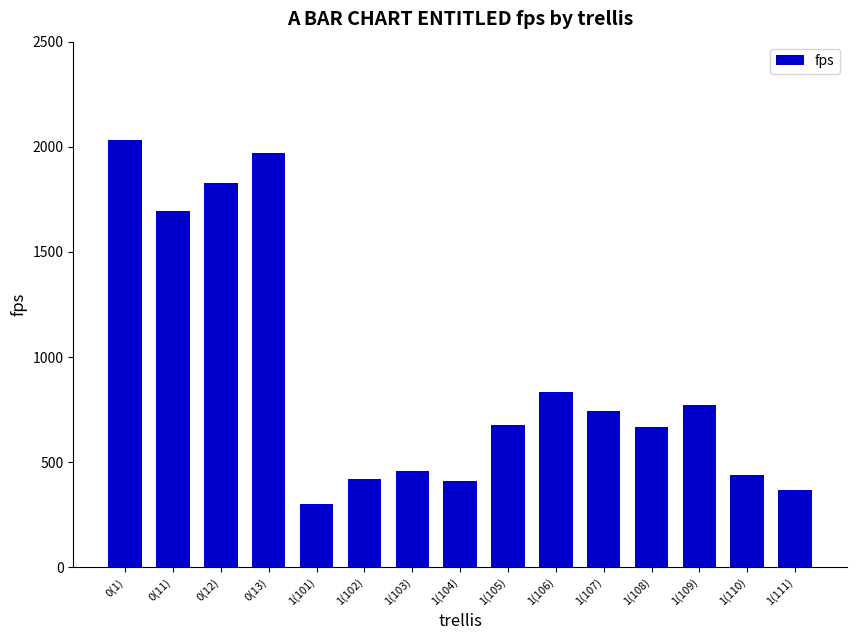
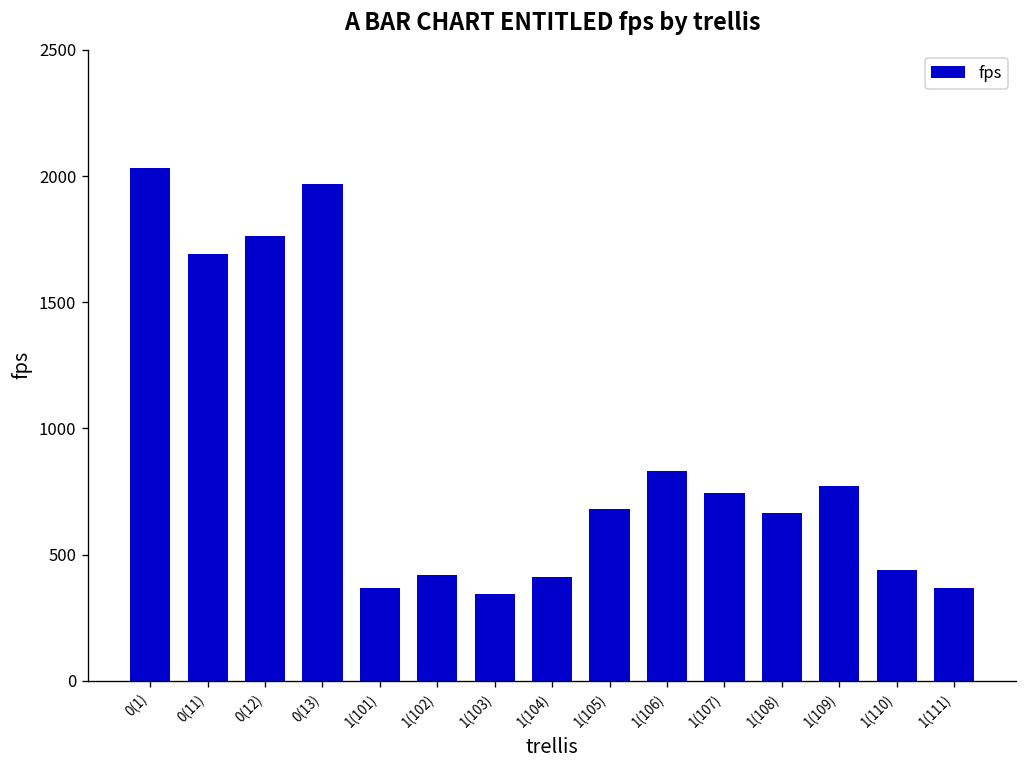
  {
    "0(1)": 2030,
    "0(11)": 1690,
-   "0(12)": 1830,
+   "0(12)": 1760,
    "0(13)": 1970,
-   "1(101)": 300,
+   "1(101)": 370,
    "1(102)": 420,
-   "1(103)": 460,
+   "1(103)": 340,
    "1(104)": 410,
    "1(105)": 680,
    "1(106)": 830,
    "1(107)": 750,
    "1(108)": 670,
    "1(109)": 770,
    "1(110)": 440,
    "1(111)": 370
  }
